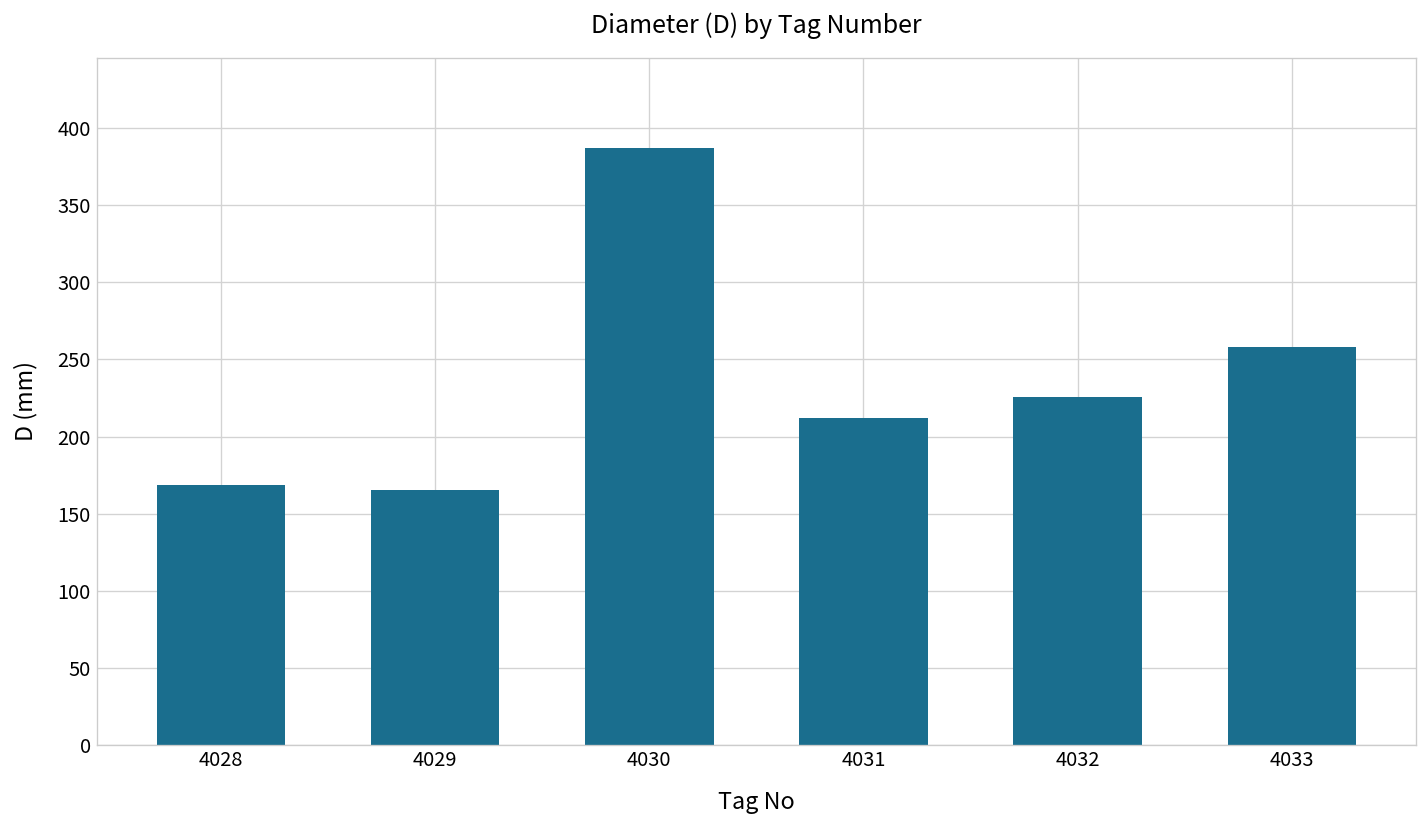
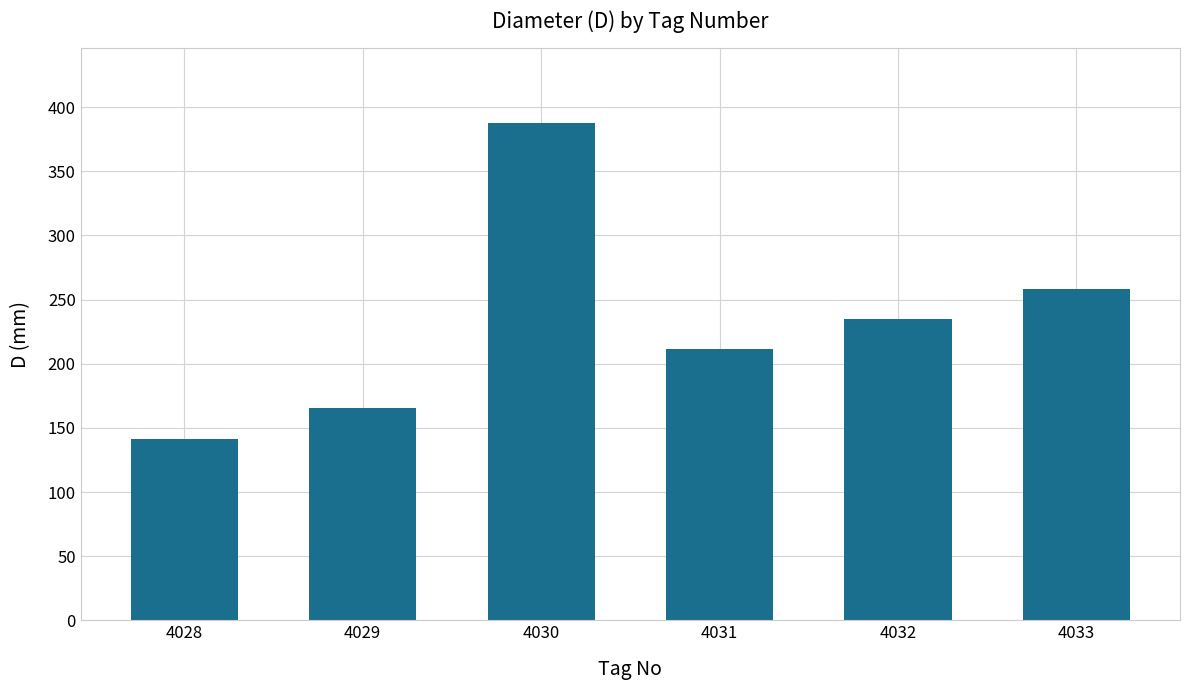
  {
-   "4028": 169,
+   "4028": 141,
    "4029": 165,
    "4030": 388,
    "4031": 212,
-   "4032": 226,
+   "4032": 235,
    "4033": 258
  }
